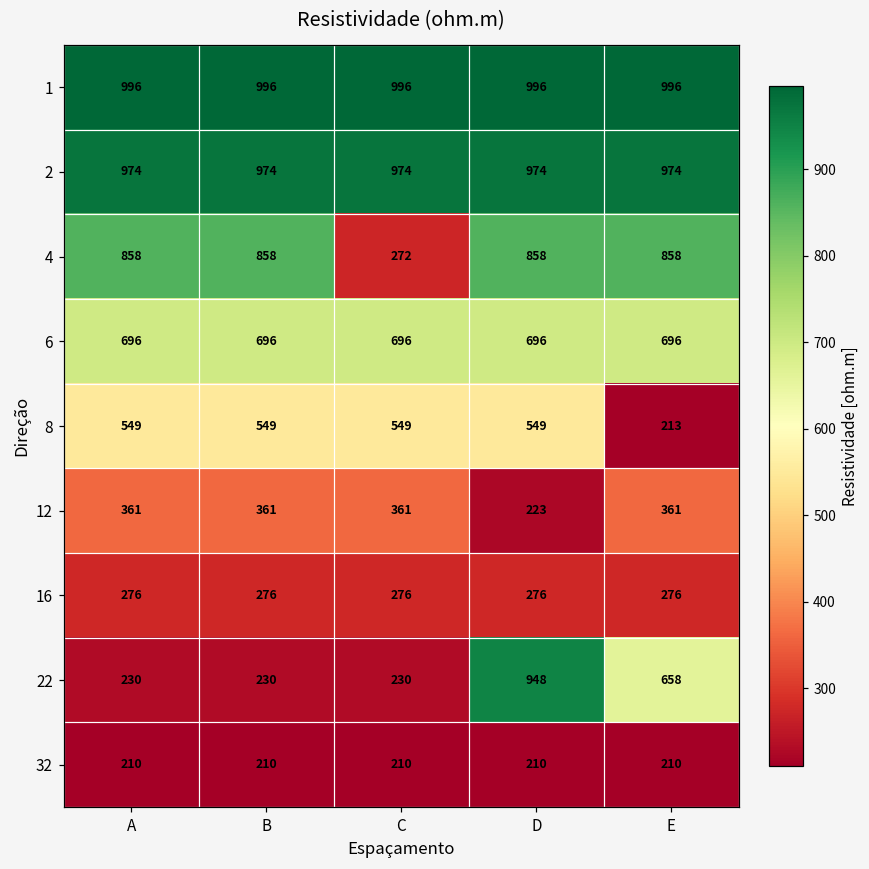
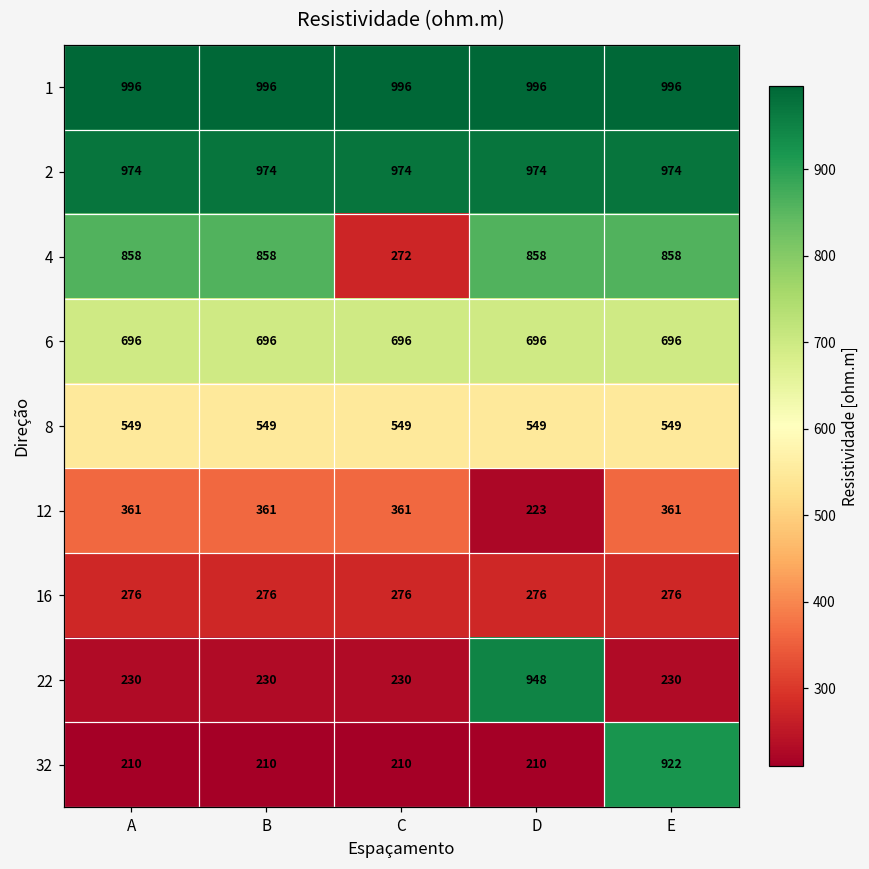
  {
    "1": {
      "A": 996,
      "B": 996,
      "C": 996,
      "D": 996,
      "E": 996
    },
    "2": {
      "A": 974,
      "B": 974,
      "C": 974,
      "D": 974,
      "E": 974
    },
    "4": {
      "A": 858,
      "B": 858,
      "C": 272,
      "D": 858,
      "E": 858
    },
    "6": {
      "A": 696,
      "B": 696,
      "C": 696,
      "D": 696,
      "E": 696
    },
    "8": {
      "A": 549,
      "B": 549,
      "C": 549,
      "D": 549,
-     "E": 213
+     "E": 549
    },
    "12": {
      "A": 361,
      "B": 361,
      "C": 361,
      "D": 223,
      "E": 361
    },
    "16": {
      "A": 276,
      "B": 276,
      "C": 276,
      "D": 276,
      "E": 276
    },
    "22": {
      "A": 230,
      "B": 230,
      "C": 230,
      "D": 948,
-     "E": 658
+     "E": 230
    },
    "32": {
      "A": 210,
      "B": 210,
      "C": 210,
      "D": 210,
-     "E": 210
+     "E": 922
    }
  }
